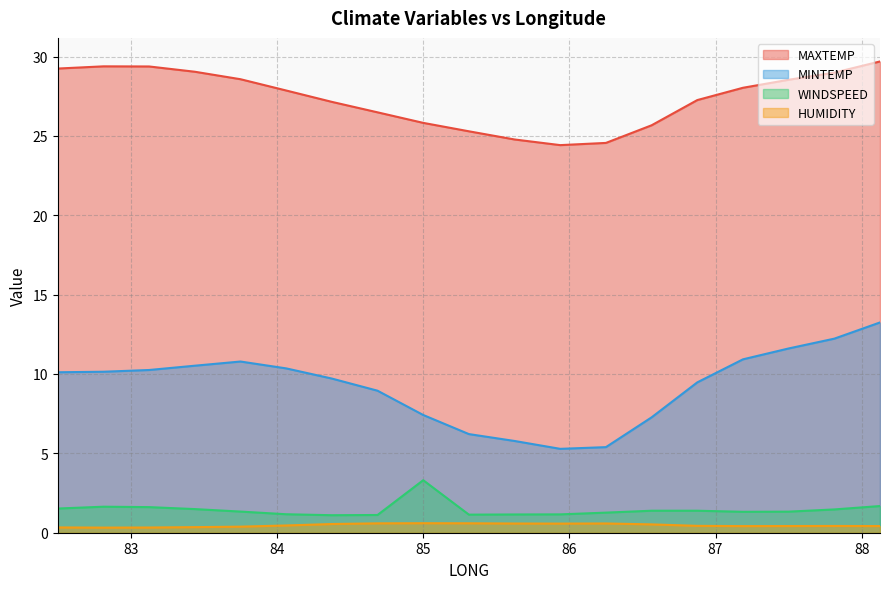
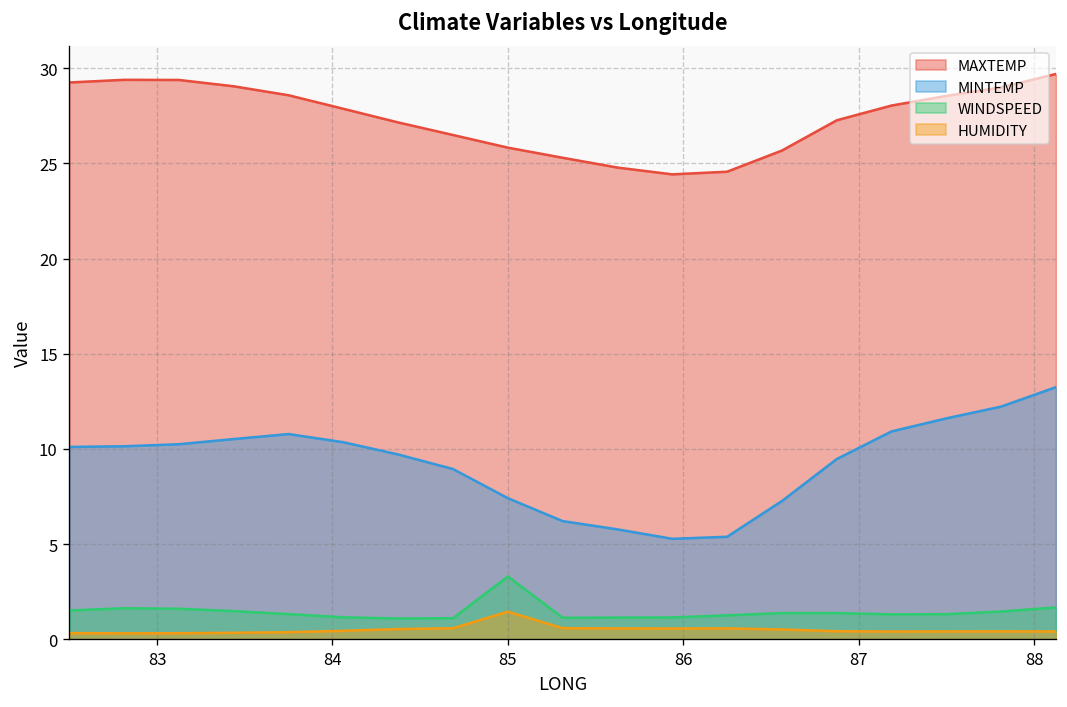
  {
    "MAXTEMP": {
      "85": 25.8
    },
    "MINTEMP": {
      "85": 7.4
    },
    "WINDSPEED": {
      "85": 3.3
    },
    "HUMIDITY": {
-     "85": 0.6
+     "85": 1.5
    }
  }
